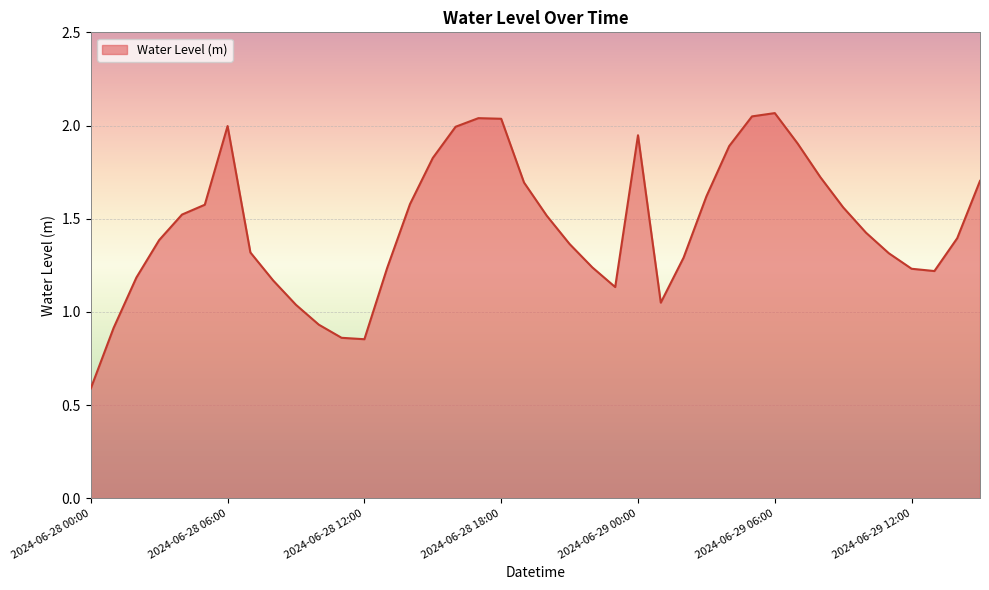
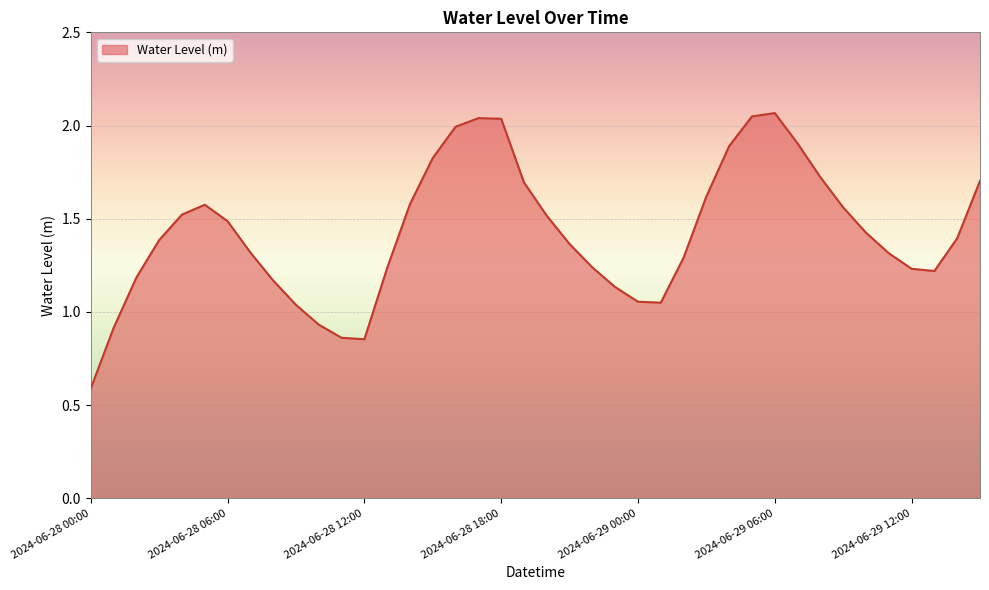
  {
    "2024-06-28 00:00": 0.59,
-   "2024-06-28 06:00": 2.00,
+   "2024-06-28 06:00": 1.49,
    "2024-06-28 12:00": 0.85,
    "2024-06-28 18:00": 2.04,
-   "2024-06-29 00:00": 1.95,
+   "2024-06-29 00:00": 1.05,
    "2024-06-29 06:00": 2.07,
    "2024-06-29 12:00": 1.23
  }
